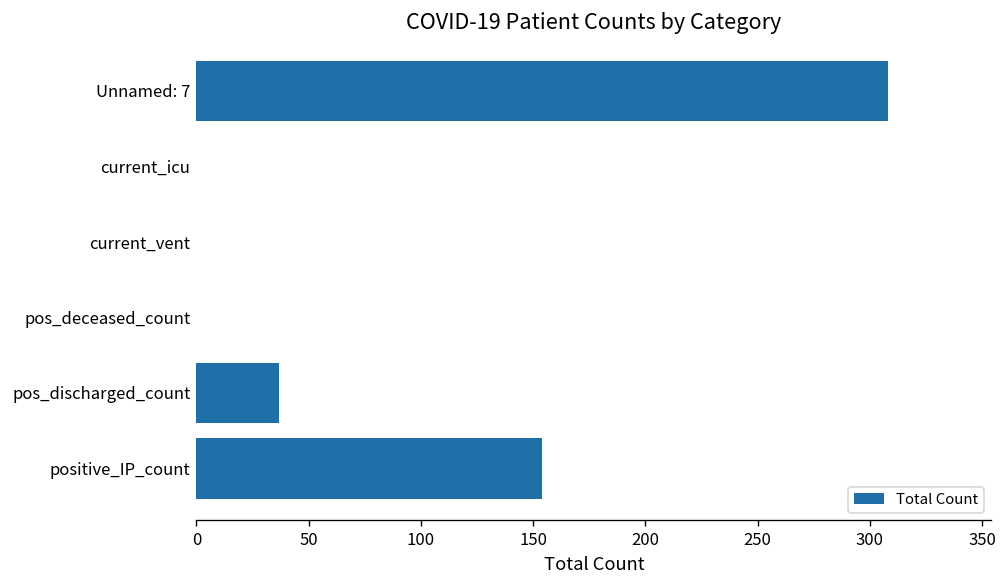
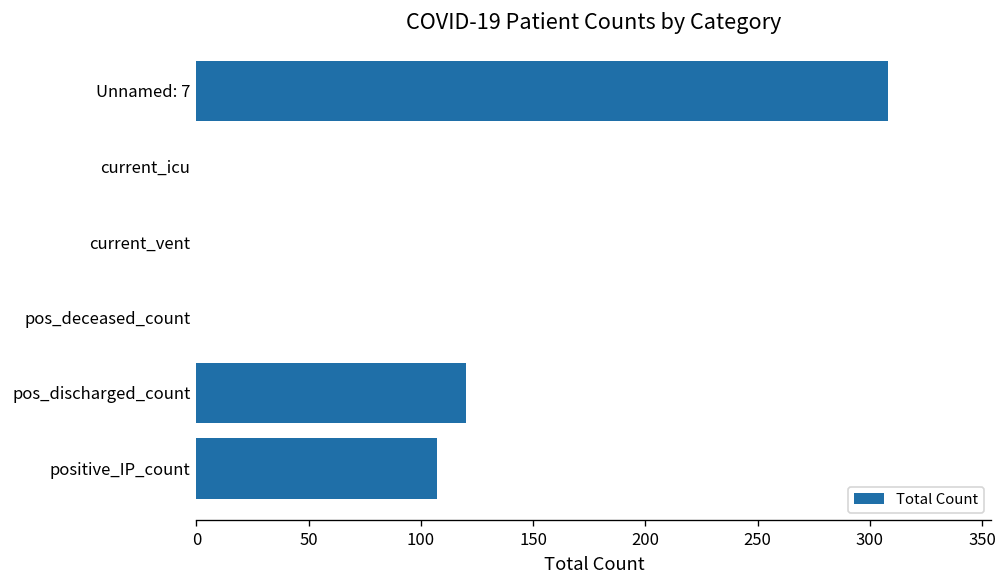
  {
    "Unnamed: 7": 308,
    "current_icu": 0,
    "current_vent": 0,
    "pos_deceased_count": 0,
-   "pos_discharged_count": 37,
-   "positive_IP_count": 154
+   "pos_discharged_count": 120,
+   "positive_IP_count": 107
  }
